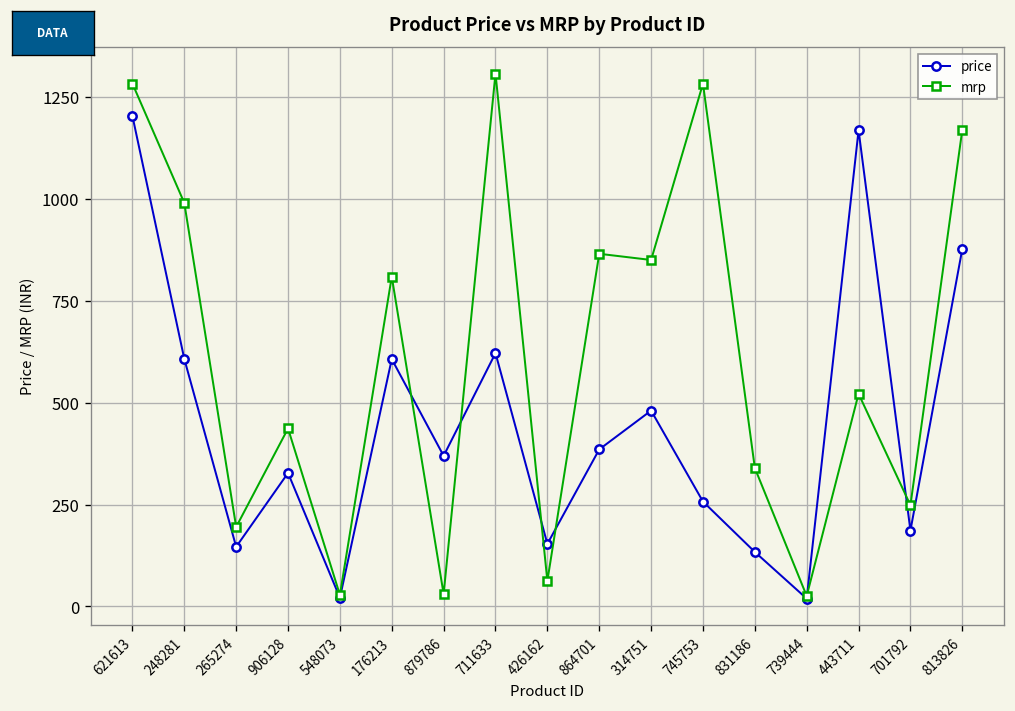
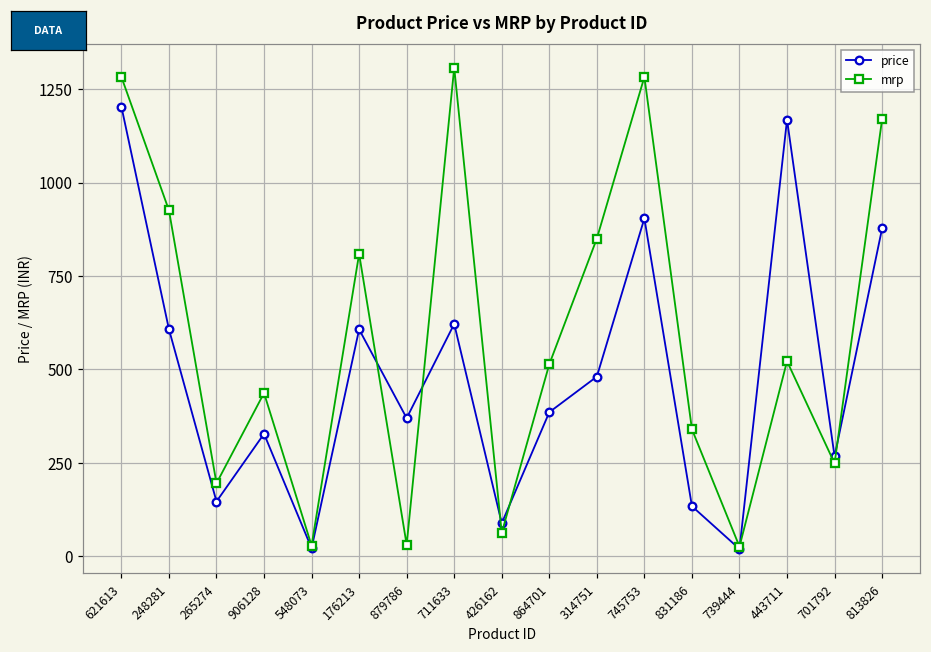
  {
    "price": {
      "621613": 1200,
      "248281": 610,
      "265274": 150,
      "906128": 330,
      "176213": 610,
      "879786": 370,
      "711633": 620,
-     "426162": 150,
+     "426162": 90,
      "864701": 390,
      "314751": 480,
-     "745753": 260,
+     "745753": 900,
      "831186": 130,
      "443711": 1170,
-     "701792": 190,
+     "701792": 270,
      "813826": 880
    },
    "mrp": {
      "621613": 1280,
-     "248281": 990,
+     "248281": 930,
      "265274": 190,
      "906128": 440,
      "176213": 810,
      "879786": 30,
      "711633": 1310,
      "426162": 60,
-     "864701": 870,
+     "864701": 510,
      "314751": 850,
      "745753": 1280,
      "831186": 340,
      "443711": 520,
      "701792": 250,
      "813826": 1170
    }
  }
